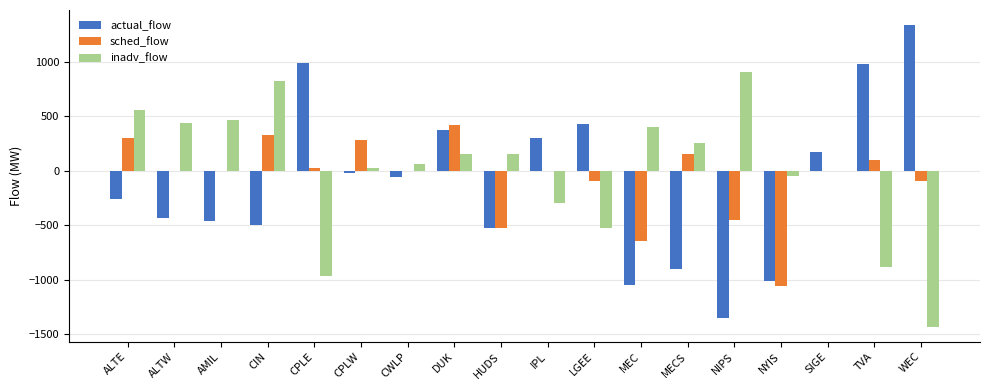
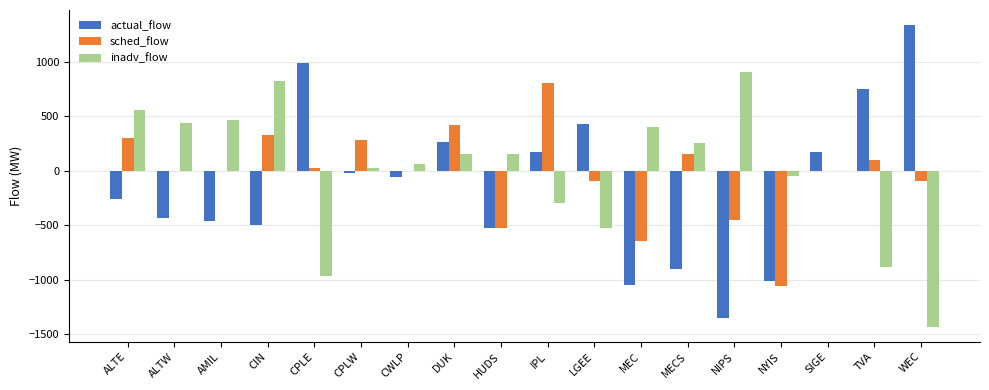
  {
    "actual_flow": {
      "ALTE": -260,
      "ALTW": -440,
      "AMIL": -460,
      "CIN": -500,
      "CPLE": 990,
      "CPLW": -30,
      "CWLP": -60,
-     "DUK": 380,
+     "DUK": 260,
      "HUDS": -530,
-     "IPL": 300,
+     "IPL": 170,
      "LGEE": 430,
      "MEC": -1050,
      "MECS": -910,
      "NIPS": -1350,
      "NYIS": -1010,
      "SIGE": 170,
-     "TVA": 980,
+     "TVA": 750,
      "WEC": 1340
    },
    "sched_flow": {
      "ALTE": 300,
      "ALTW": 0,
      "AMIL": 0,
      "CIN": 330,
      "CPLE": 30,
      "CPLW": 290,
      "CWLP": 0,
      "DUK": 420,
      "HUDS": -530,
-     "IPL": 0,
+     "IPL": 800,
      "LGEE": -90,
      "MEC": -650,
      "MECS": 150,
      "NIPS": -450,
      "NYIS": -1060,
      "SIGE": 0,
      "TVA": 100,
      "WEC": -90
    },
    "inadv_flow": {
      "ALTE": 560,
      "ALTW": 440,
      "AMIL": 460,
      "CIN": 830,
      "CPLE": -970,
      "CPLW": 30,
      "CWLP": 60,
      "DUK": 150,
      "HUDS": 160,
      "IPL": -300,
      "LGEE": -530,
      "MEC": 400,
      "MECS": 260,
      "NIPS": 900,
      "NYIS": -50,
      "TVA": -890,
      "WEC": -1430
    }
  }
